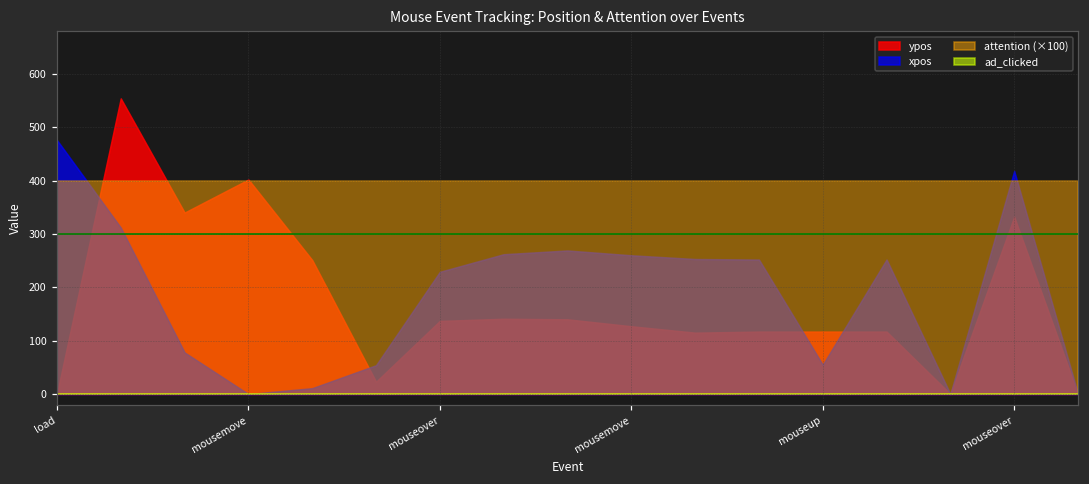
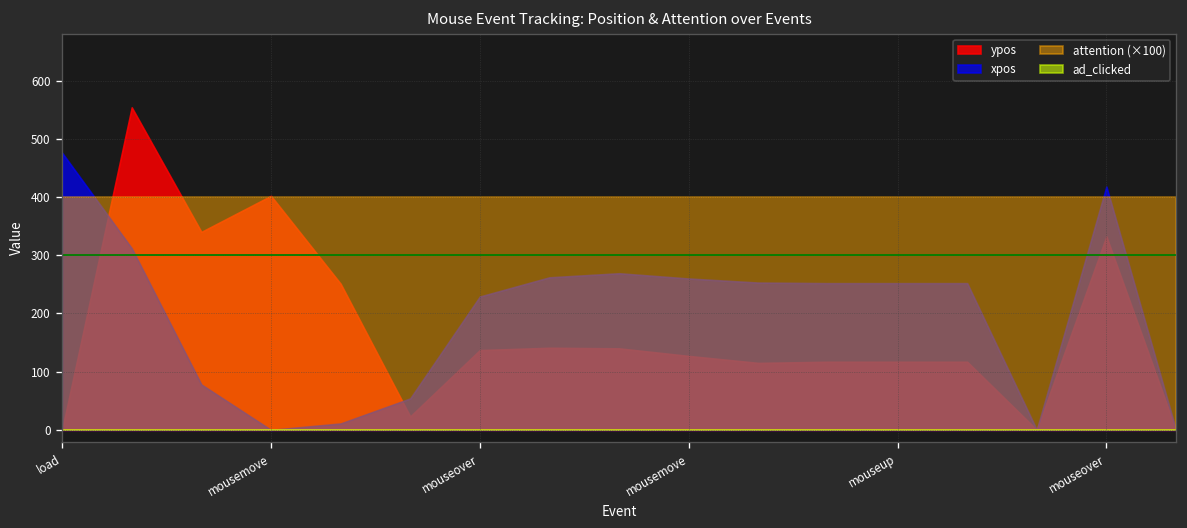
  {
    "ypos": {
      "mouseup": 120
    },
    "xpos": {
      "load": 480,
-     "mouseup": 60
+     "mouseup": 250
    },
    "attention (×100)": {
      "load": 400,
      "mouseup": 400
    },
    "ad_clicked": {
      "mouseup": 0
    }
  }
